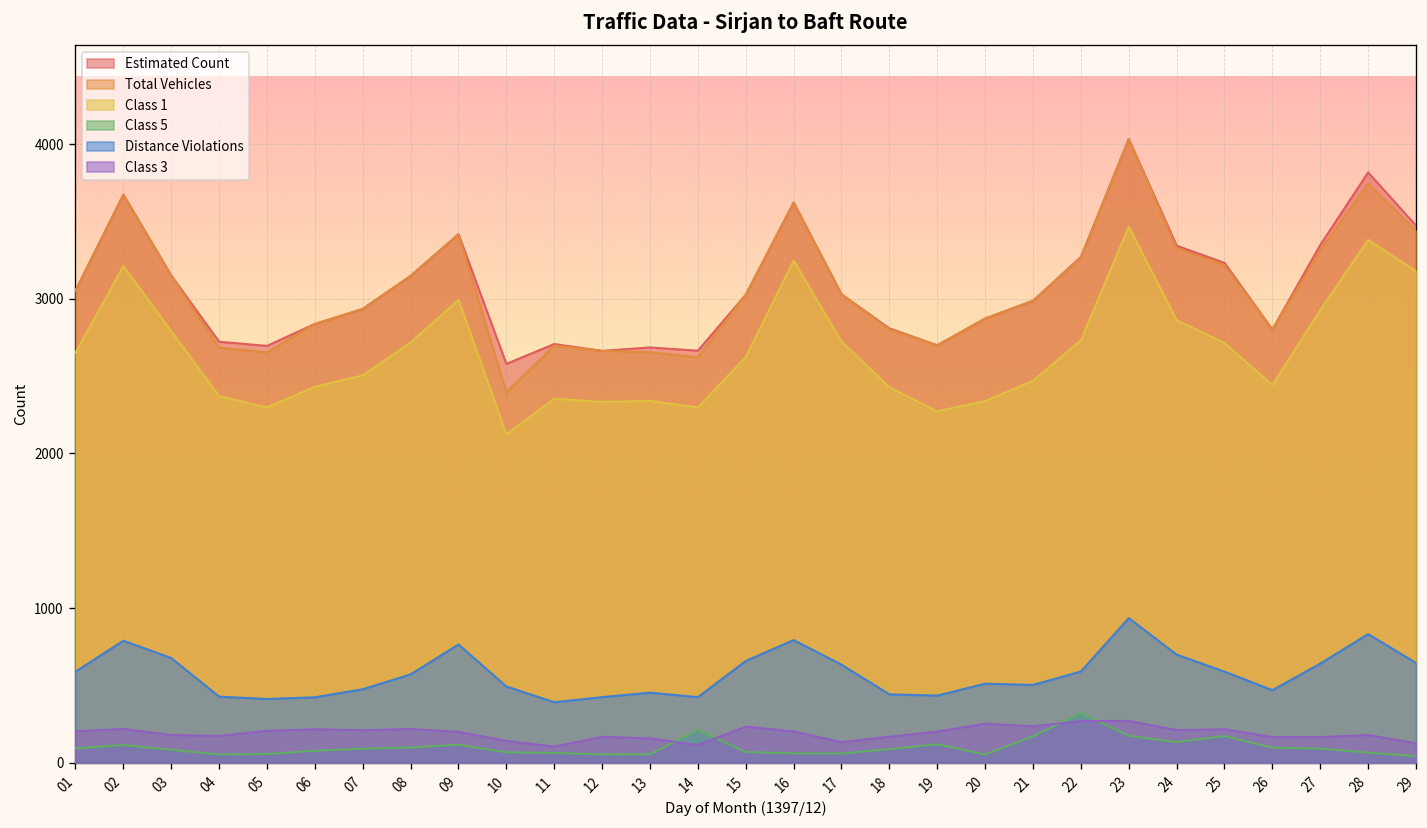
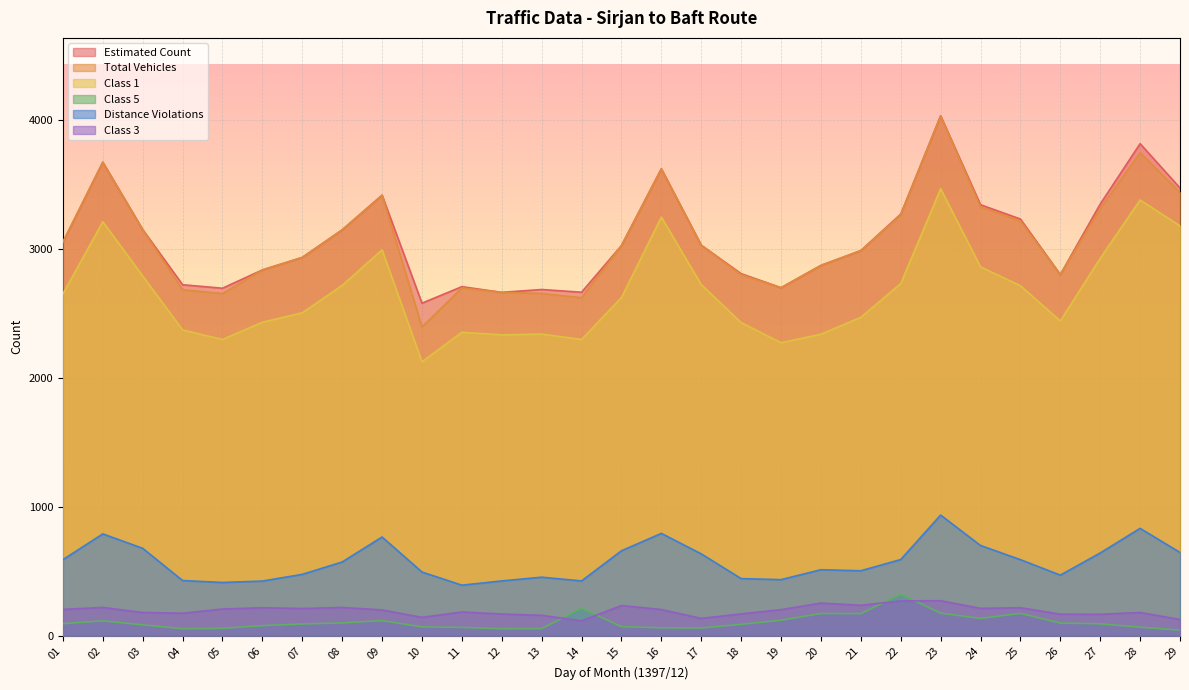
  {
    "Class 5": {
      "01": 90,
      "02": 110,
      "03": 80,
      "04": 50,
      "05": 60,
      "06": 80,
      "07": 90,
      "08": 100,
      "09": 120,
      "10": 70,
      "11": 60,
      "12": 50,
      "13": 50,
      "14": 210,
      "15": 70,
      "16": 60,
      "17": 60,
      "18": 90,
      "19": 120,
-     "20": 50,
+     "20": 170,
      "21": 170,
      "22": 320,
      "23": 170,
      "24": 130,
      "25": 170,
      "26": 100,
      "27": 90,
      "28": 70,
      "29": 40
    },
    "Distance Violations": {
      "01": 590,
      "02": 790,
      "03": 680,
      "04": 430,
      "05": 410,
      "06": 420,
      "07": 480,
      "08": 570,
      "09": 770,
      "10": 490,
      "11": 390,
      "12": 420,
      "13": 450,
      "14": 420,
      "15": 660,
      "16": 790,
      "17": 630,
      "18": 440,
      "19": 430,
      "20": 510,
      "21": 500,
      "22": 590,
      "23": 940,
      "24": 700,
      "25": 590,
      "26": 470,
      "27": 640,
      "28": 830,
      "29": 650
    },
    "Class 3": {
      "01": 200,
      "02": 220,
      "03": 180,
      "04": 170,
      "05": 210,
      "06": 220,
      "07": 210,
      "08": 220,
      "09": 200,
      "10": 140,
-     "11": 100,
+     "11": 180,
      "12": 170,
      "13": 160,
      "14": 110,
      "15": 230,
      "16": 200,
      "17": 130,
      "18": 170,
      "19": 200,
      "20": 250,
      "21": 240,
      "22": 270,
      "23": 270,
      "24": 210,
      "25": 220,
      "26": 170,
      "27": 170,
      "28": 180,
      "29": 130
    }
  }
